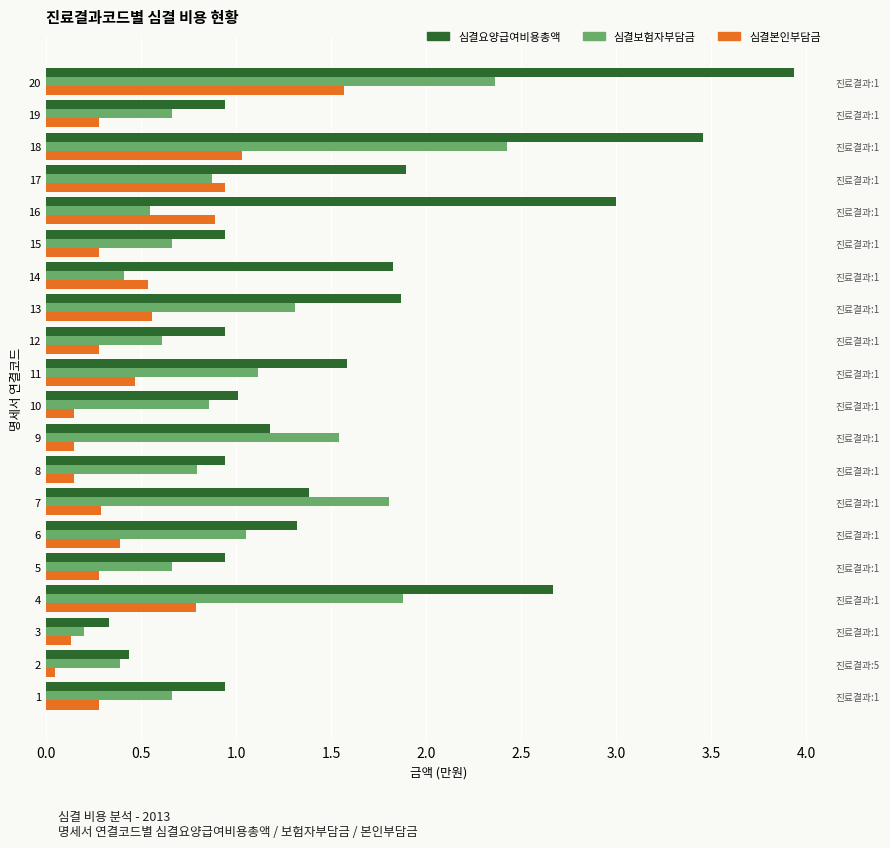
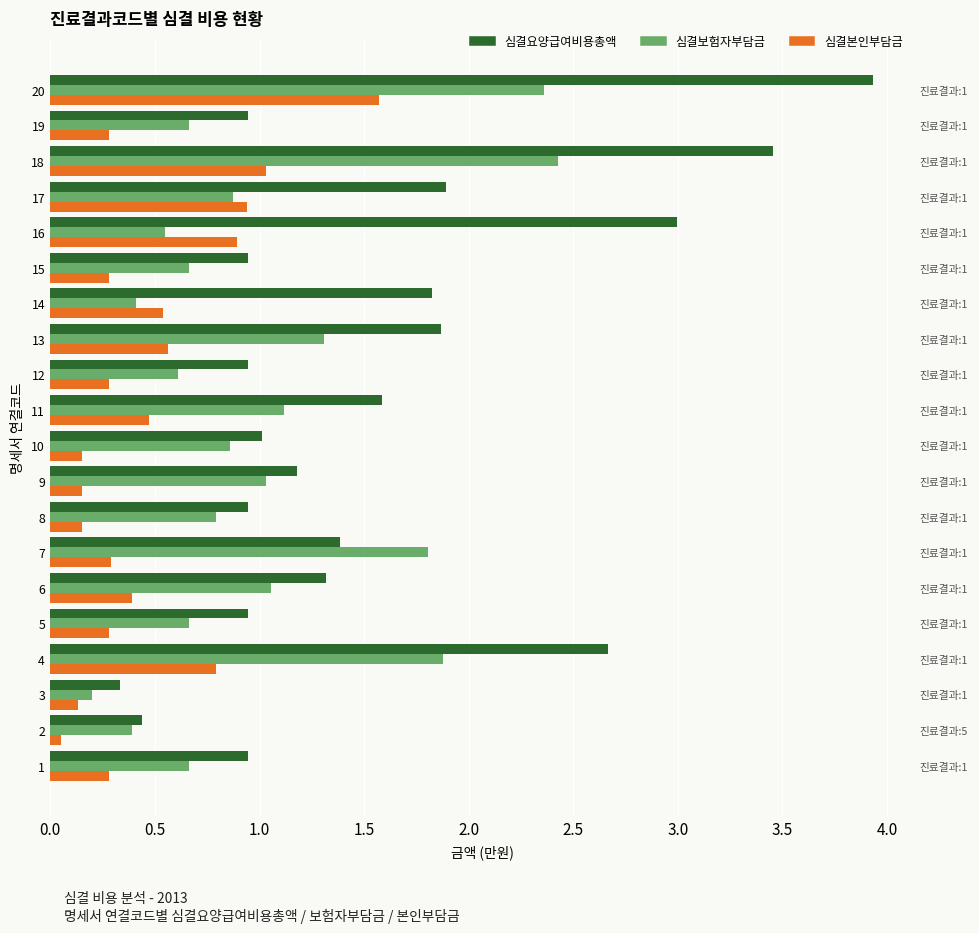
  {
    "심결보험자부담금": {
      "20": 2.36,
      "19": 0.66,
      "18": 2.43,
      "17": 0.87,
      "16": 0.55,
      "15": 0.66,
      "14": 0.41,
      "13": 1.31,
      "12": 0.61,
      "11": 1.12,
      "10": 0.86,
-     "9": 1.54,
+     "9": 1.03,
      "8": 0.79,
      "7": 1.80,
      "6": 1.05,
      "5": 0.66,
      "4": 1.88,
      "3": 0.20,
      "2": 0.39,
      "1": 0.66
    }
  }
